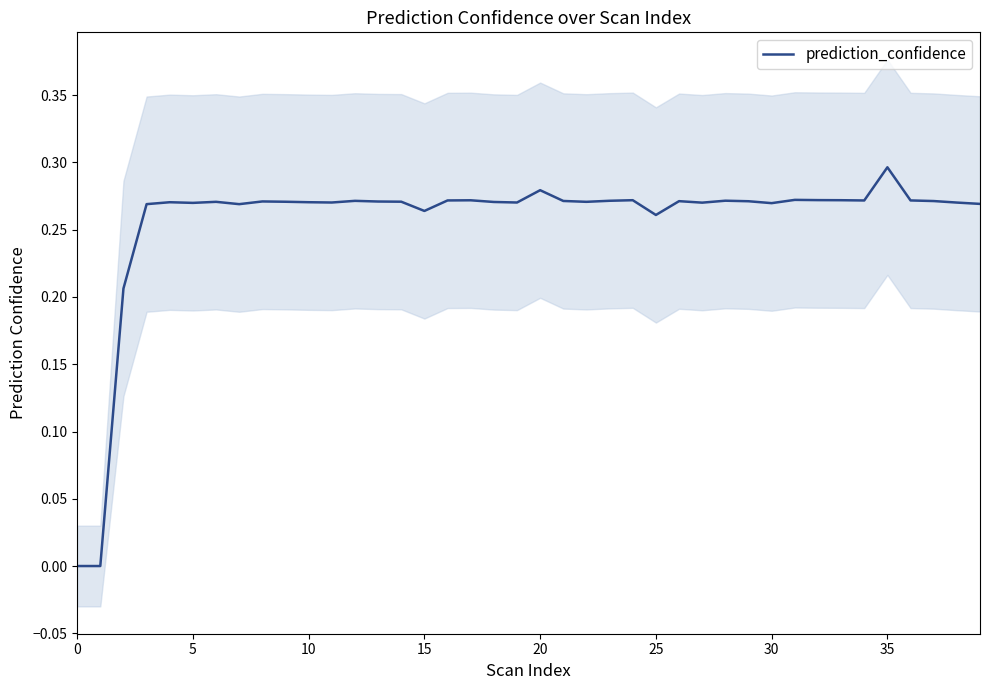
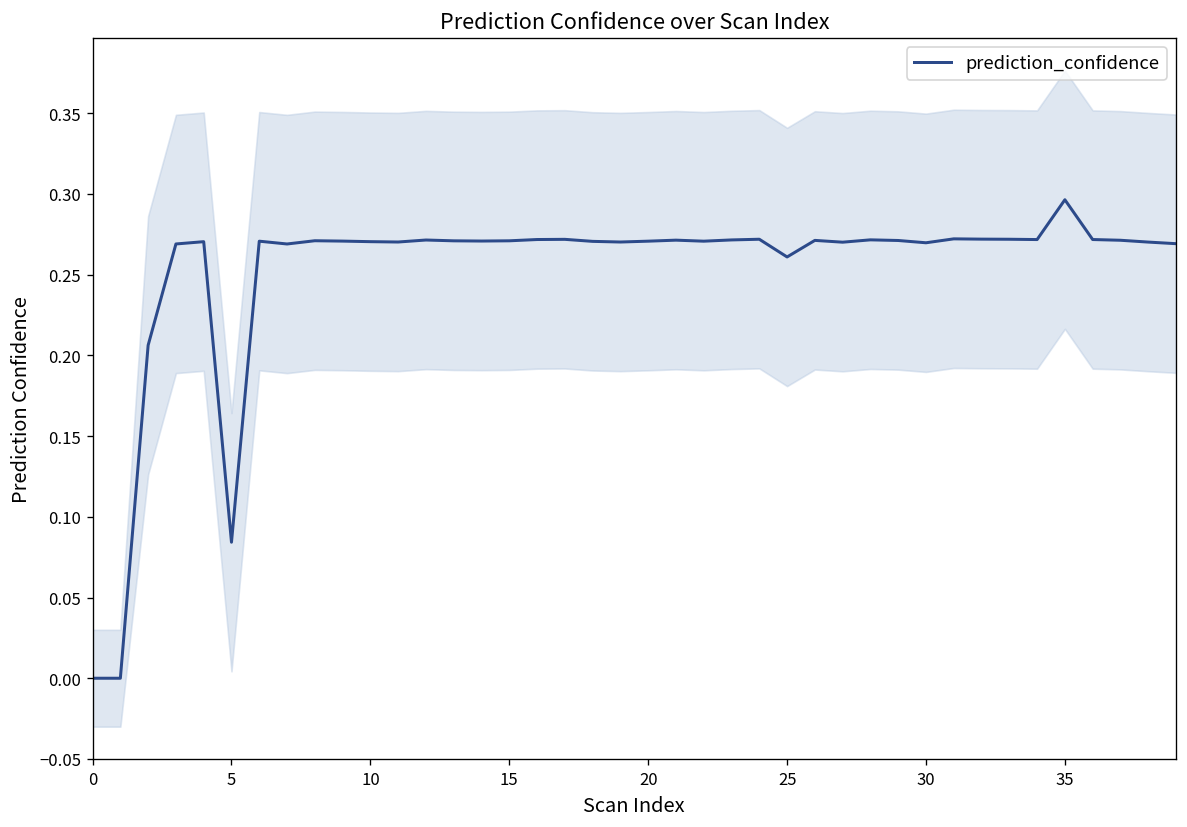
  {
    "prediction_confidence": {
      "0": 0.000,
-     "5": 0.270,
+     "5": 0.084,
      "10": 0.270,
-     "15": 0.264,
-     "20": 0.279,
+     "15": 0.271,
+     "20": 0.271,
      "25": 0.261,
      "30": 0.270,
      "35": 0.296
    }
  }
